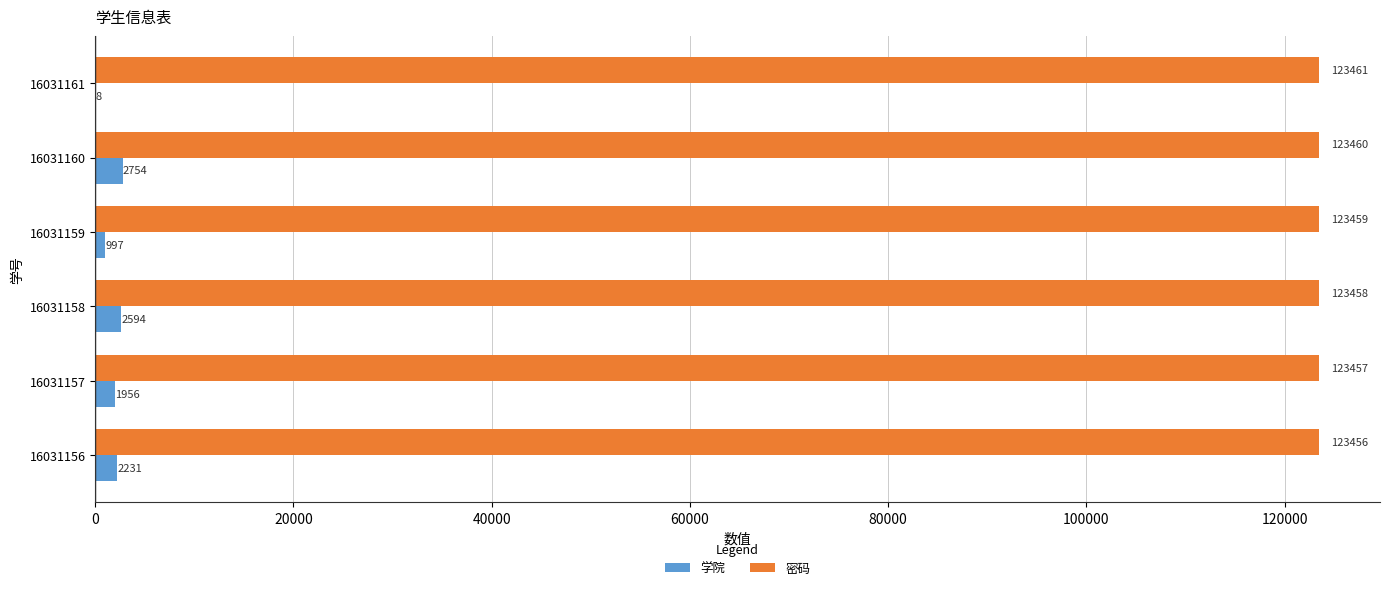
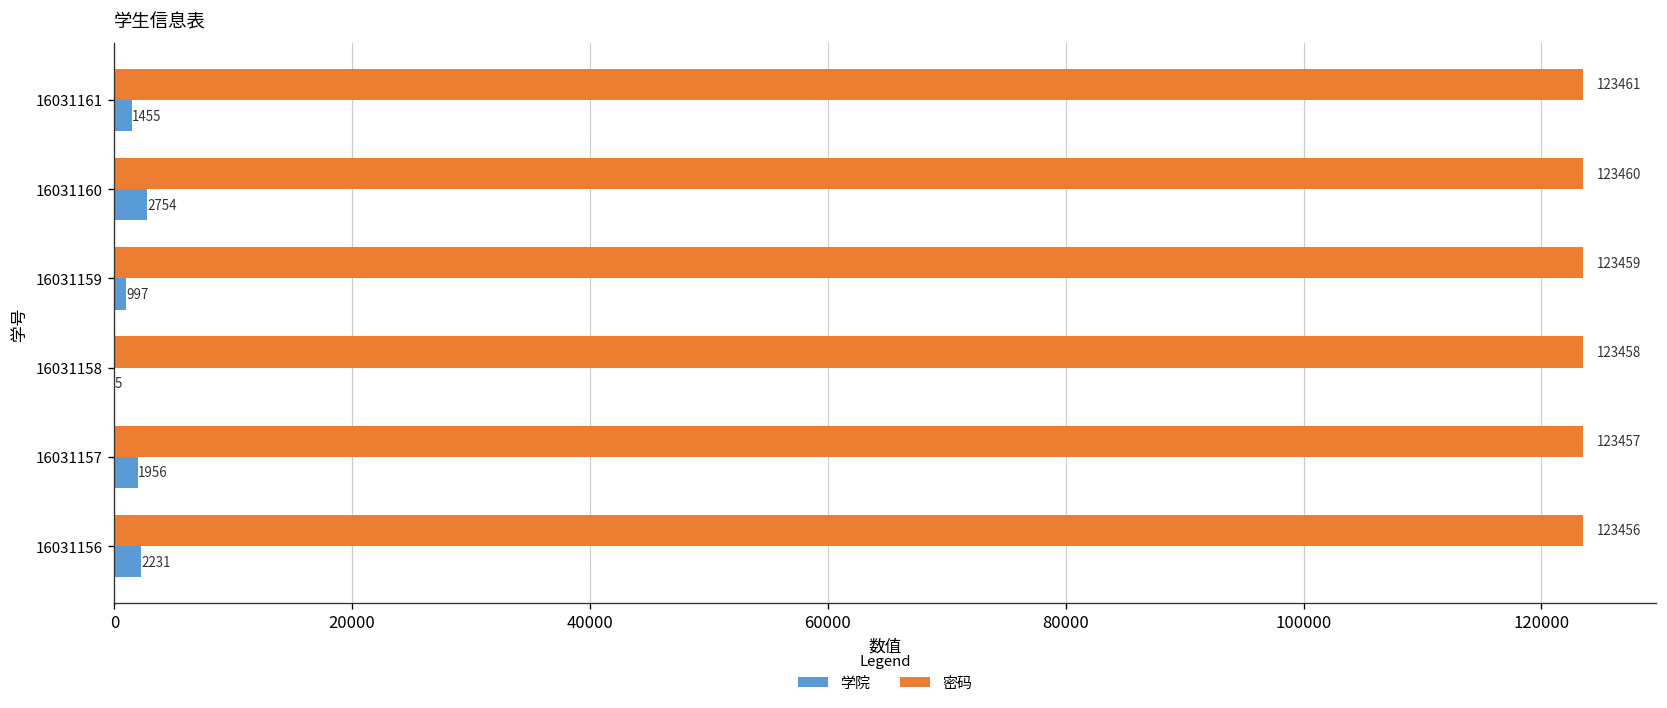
  {
    "学院": {
-     "16031161": 8,
+     "16031161": 1455,
      "16031160": 2754,
      "16031159": 997,
-     "16031158": 2594,
+     "16031158": 5,
      "16031157": 1956,
      "16031156": 2231
    },
    "密码": {
      "16031161": 123461,
      "16031160": 123460,
      "16031159": 123459,
      "16031158": 123458,
      "16031157": 123457,
      "16031156": 123456
    }
  }
